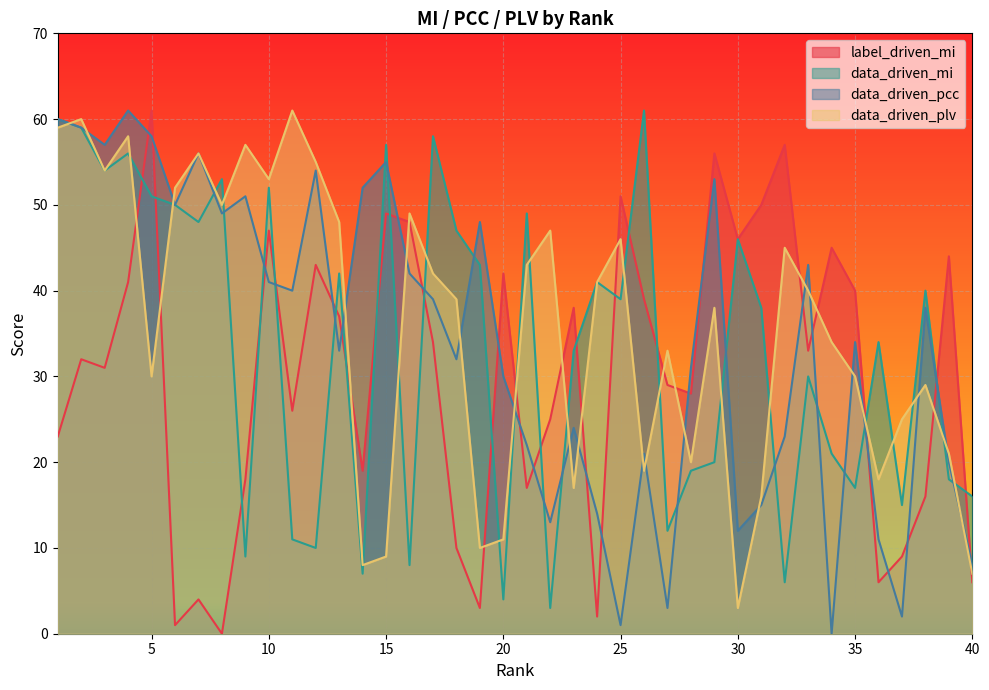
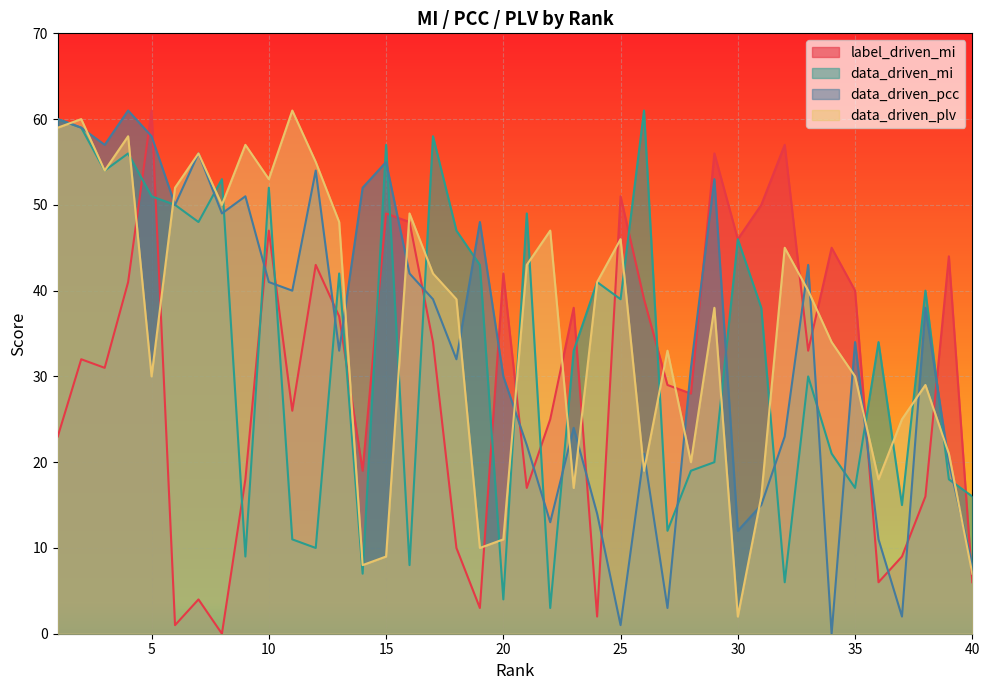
  {
    "label_driven_mi": {
      "5": 61,
      "10": 47,
      "15": 49,
      "20": 42,
      "25": 51,
      "35": 40,
      "40": 6
    },
    "data_driven_plv": {
      "5": 30,
      "10": 53,
      "15": 9,
      "20": 11,
      "25": 46,
-     "30": 3,
+     "30": 2,
      "35": 30,
      "40": 7
    }
  }
